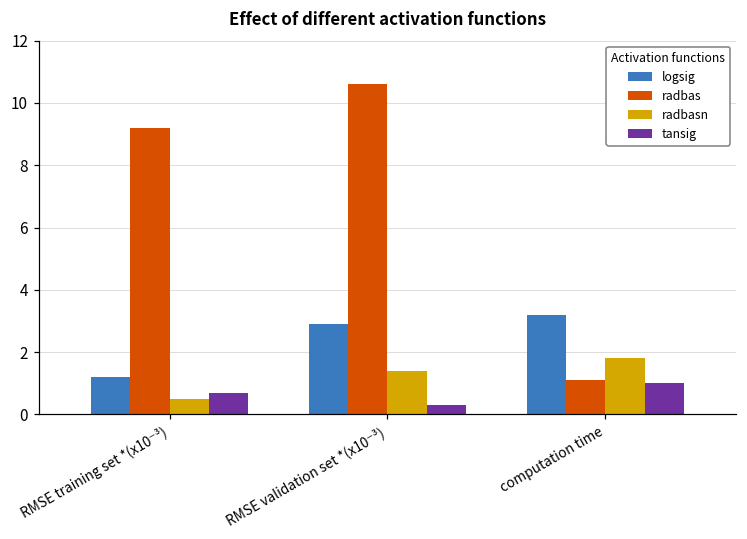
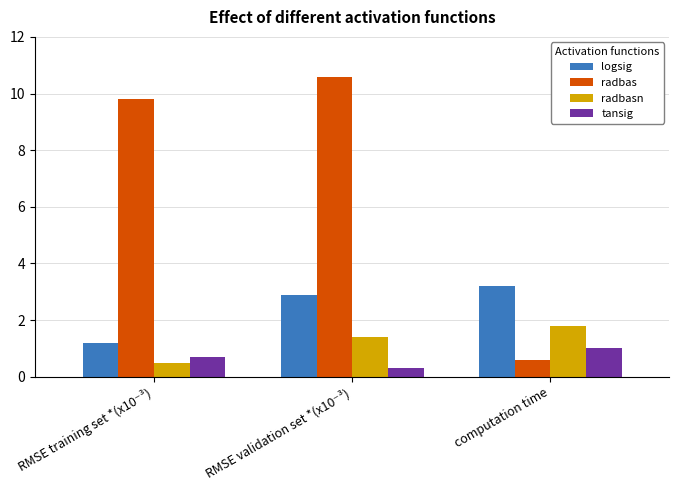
  {
    "logsig": {
      "RMSE training set *(x10⁻³)": 1.2,
      "RMSE validation set *(x10⁻³)": 2.9,
      "computation time": 3.2
    },
    "radbas": {
-     "RMSE training set *(x10⁻³)": 9.2,
+     "RMSE training set *(x10⁻³)": 9.8,
      "RMSE validation set *(x10⁻³)": 10.6,
-     "computation time": 1.1
+     "computation time": 0.6
    },
    "radbasn": {
      "RMSE training set *(x10⁻³)": 0.5,
      "RMSE validation set *(x10⁻³)": 1.4,
      "computation time": 1.8
    },
    "tansig": {
      "RMSE training set *(x10⁻³)": 0.7,
      "RMSE validation set *(x10⁻³)": 0.3,
      "computation time": 1.0
    }
  }
